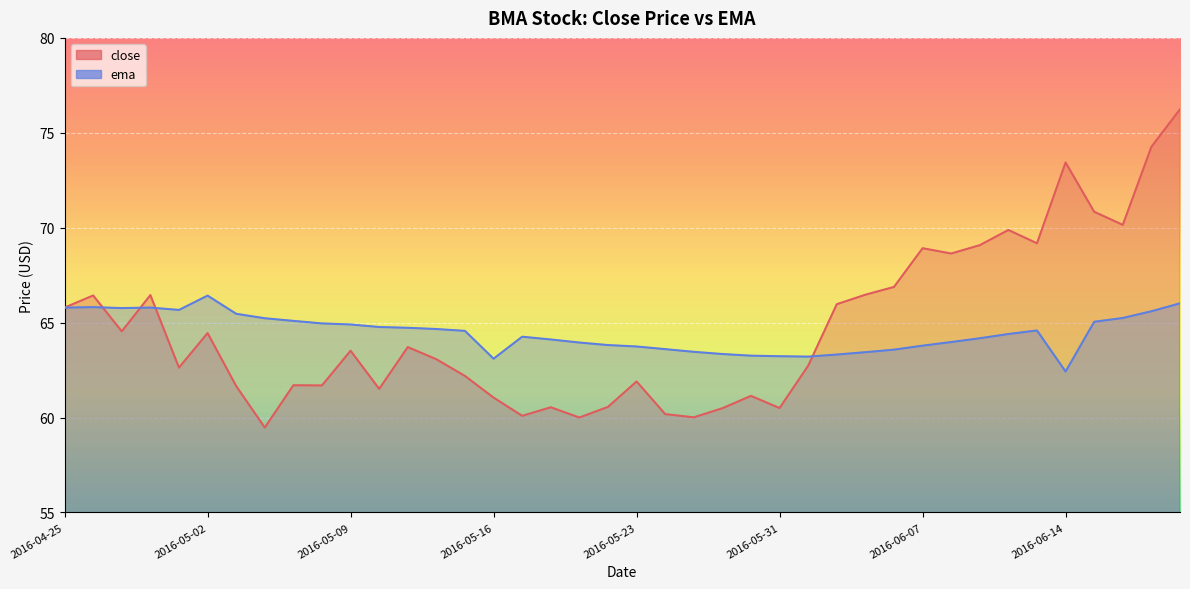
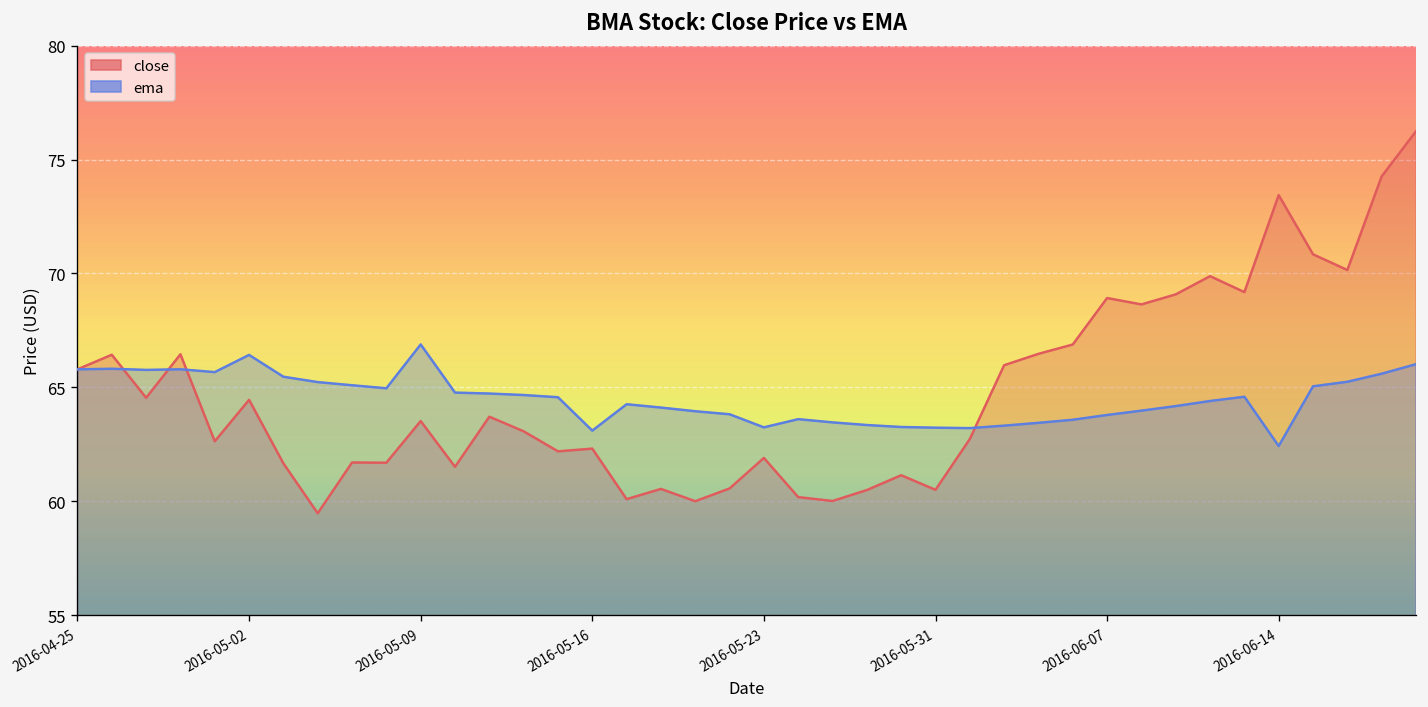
  {
    "close": {
      "2016-05-02": 64.4,
      "2016-05-09": 63.5,
-     "2016-05-16": 61.0,
+     "2016-05-16": 62.3,
      "2016-05-23": 61.9,
      "2016-05-31": 60.5,
      "2016-06-07": 68.9,
      "2016-06-14": 73.4
    },
    "ema": {
      "2016-05-02": 66.4,
-     "2016-05-09": 64.9,
+     "2016-05-09": 66.9,
      "2016-05-16": 63.1,
-     "2016-05-23": 63.7,
+     "2016-05-23": 63.2,
      "2016-05-31": 63.2,
      "2016-06-07": 63.8,
      "2016-06-14": 62.4
    }
  }
